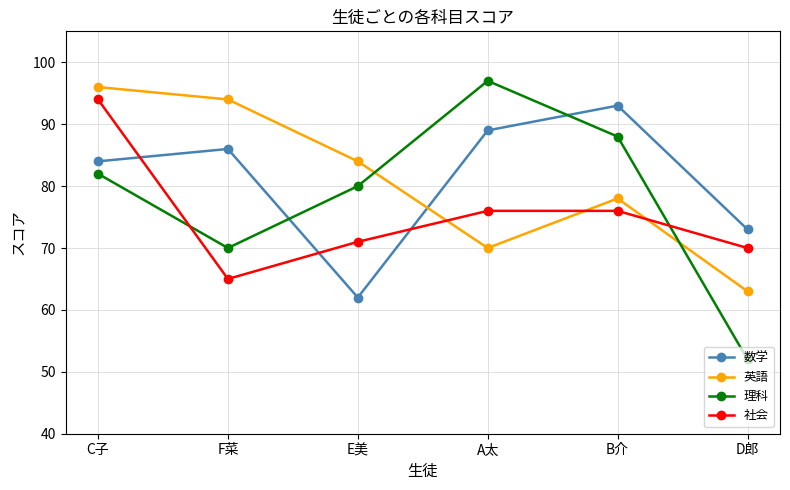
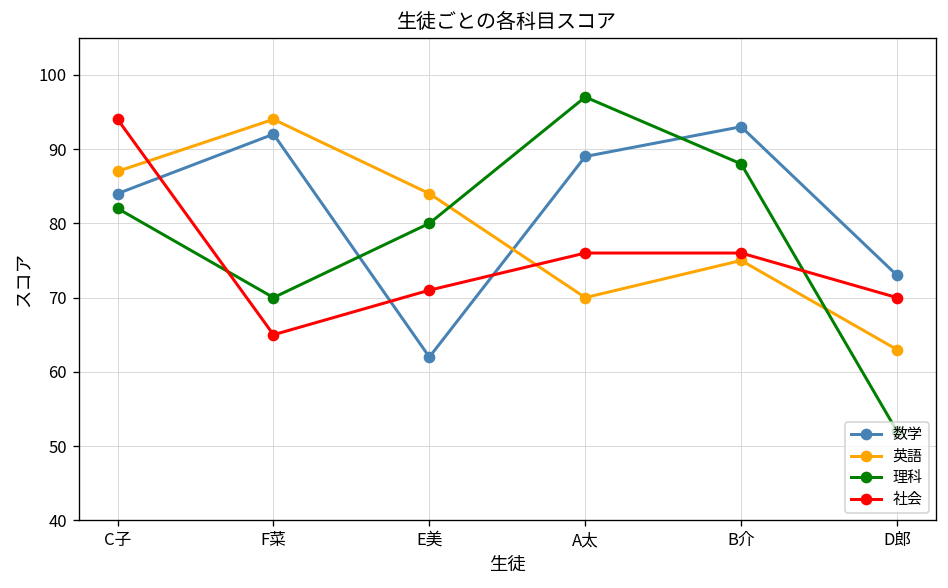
  {
    "数学": {
      "C子": 84,
-     "F菜": 86,
+     "F菜": 92,
      "E美": 62,
      "A太": 89,
      "B介": 93,
      "D郎": 73
    },
    "英語": {
-     "C子": 96,
+     "C子": 87,
      "F菜": 94,
      "E美": 84,
      "A太": 70,
-     "B介": 78,
+     "B介": 75,
      "D郎": 63
    },
    "理科": {
      "C子": 82,
      "F菜": 70,
      "E美": 80,
      "A太": 97,
      "B介": 88
    },
    "社会": {
      "C子": 94,
      "F菜": 65,
      "E美": 71,
      "A太": 76,
      "B介": 76,
      "D郎": 70
    }
  }
